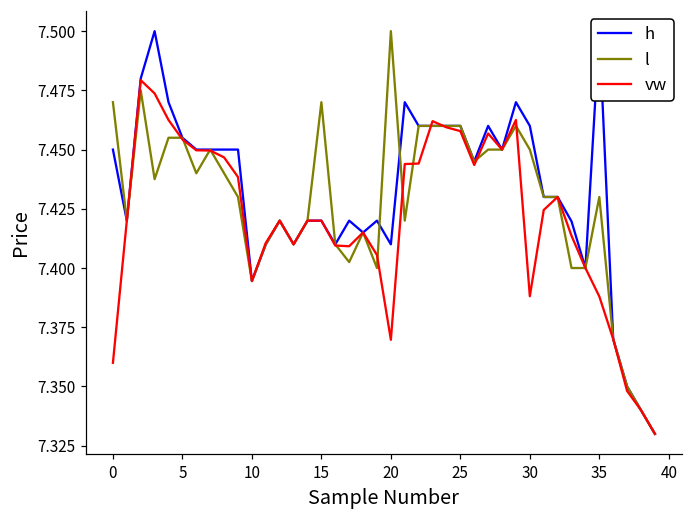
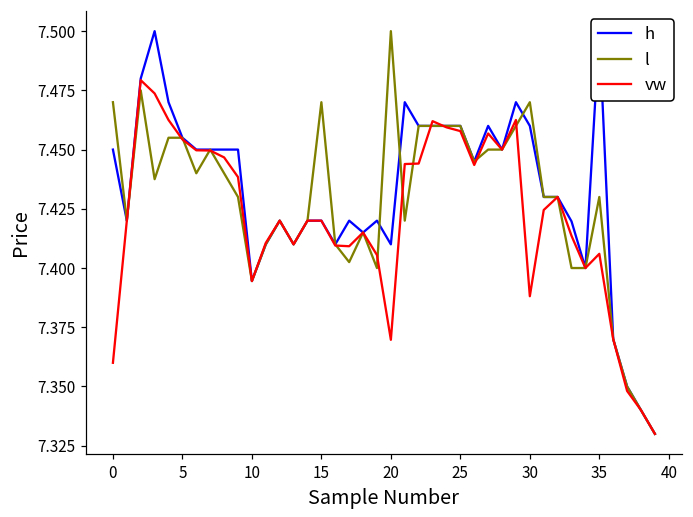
  {
    "h": {
      "0": 7.450,
      "20": 7.410,
      "30": 7.460
    },
    "l": {
      "0": 7.47,
      "15": 7.47,
      "20": 7.50,
-     "30": 7.45,
+     "30": 7.47,
      "35": 7.43
    },
    "vw": {
      "0": 7.360,
      "20": 7.370,
      "25": 7.458,
      "30": 7.388,
-     "35": 7.388
+     "35": 7.406
    }
  }
